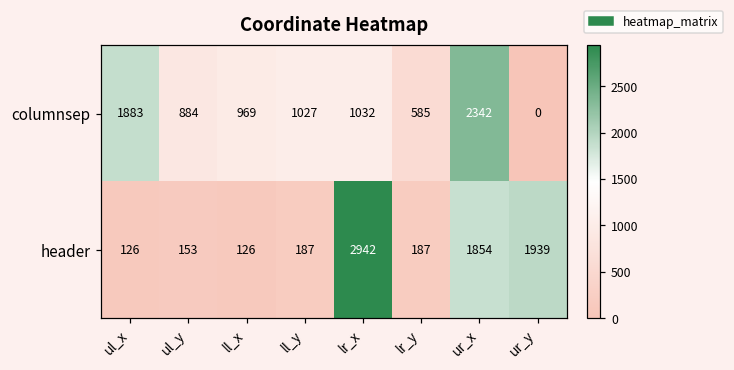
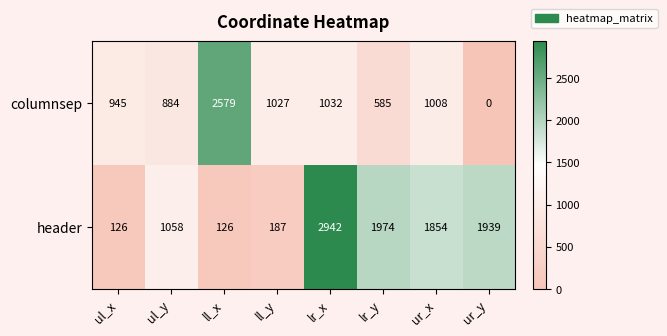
  {
    "columnsep": {
-     "ul_x": 1883,
+     "ul_x": 945,
      "ul_y": 884,
-     "ll_x": 969,
+     "ll_x": 2579,
      "ll_y": 1027,
      "lr_x": 1032,
      "lr_y": 585,
-     "ur_x": 2342,
+     "ur_x": 1008,
      "ur_y": 0
    },
    "header": {
      "ul_x": 126,
-     "ul_y": 153,
+     "ul_y": 1058,
      "ll_x": 126,
      "ll_y": 187,
      "lr_x": 2942,
-     "lr_y": 187,
+     "lr_y": 1974,
      "ur_x": 1854,
      "ur_y": 1939
    }
  }
